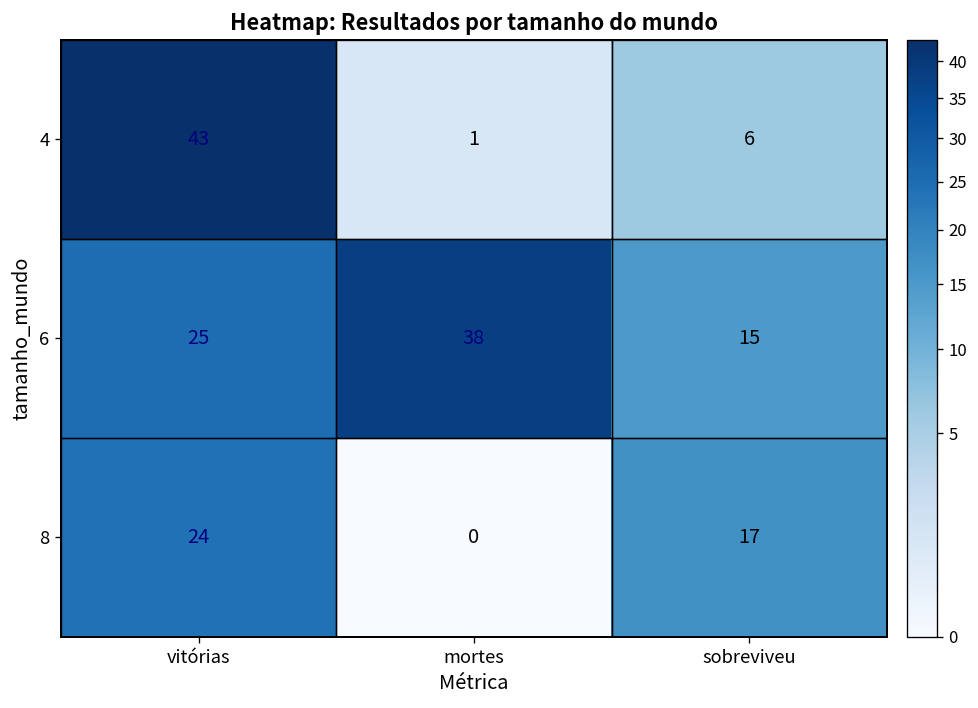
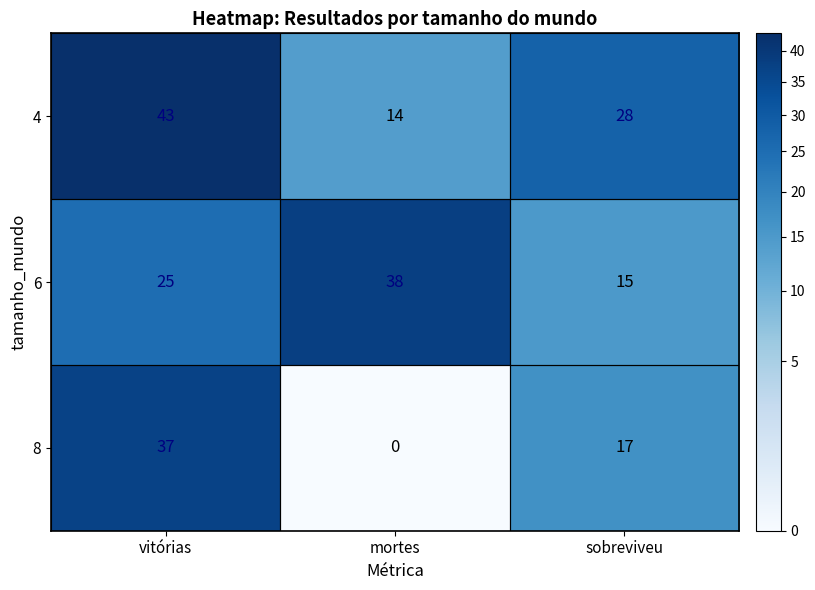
  {
    "4": {
      "vitórias": 43,
-     "mortes": 1,
-     "sobreviveu": 6
+     "mortes": 14,
+     "sobreviveu": 28
    },
    "6": {
      "vitórias": 25,
      "mortes": 38,
      "sobreviveu": 15
    },
    "8": {
-     "vitórias": 24,
+     "vitórias": 37,
      "mortes": 0,
      "sobreviveu": 17
    }
  }
